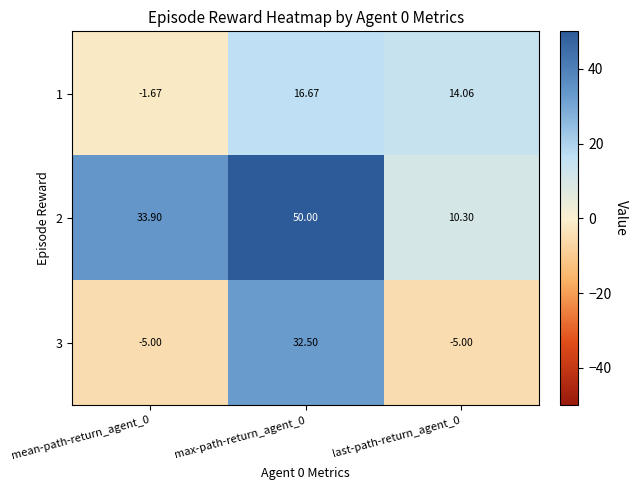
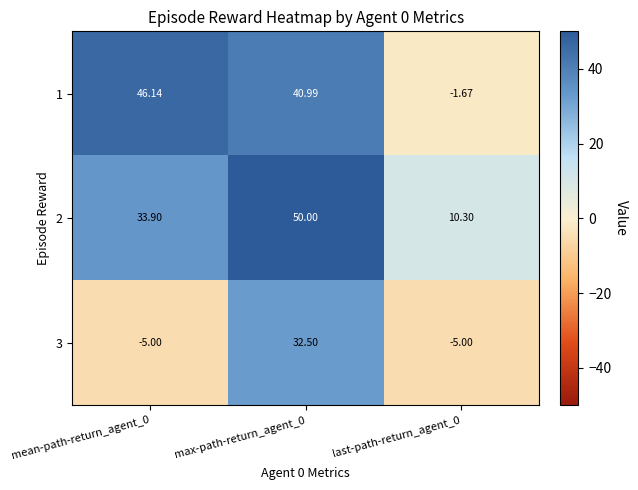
  {
    "1": {
-     "mean-path-return_agent_0": -1.67,
-     "max-path-return_agent_0": 16.67,
-     "last-path-return_agent_0": 14.06
+     "mean-path-return_agent_0": 46.14,
+     "max-path-return_agent_0": 40.99,
+     "last-path-return_agent_0": -1.67
    },
    "2": {
      "mean-path-return_agent_0": 33.90,
      "max-path-return_agent_0": 50.00,
      "last-path-return_agent_0": 10.30
    },
    "3": {
      "mean-path-return_agent_0": -5.00,
      "max-path-return_agent_0": 32.50,
      "last-path-return_agent_0": -5.00
    }
  }
